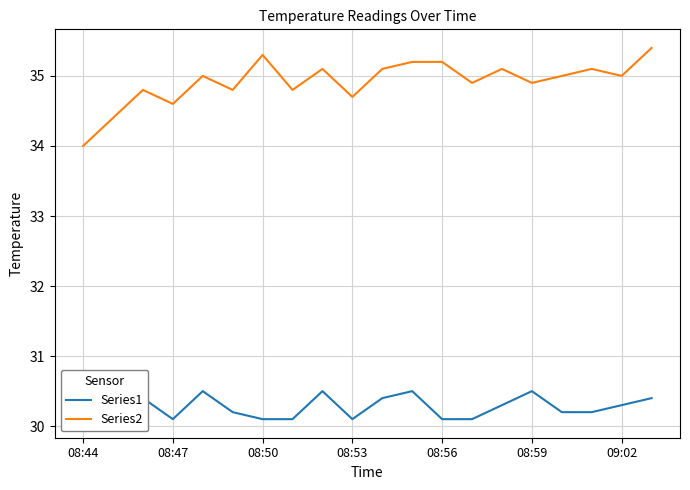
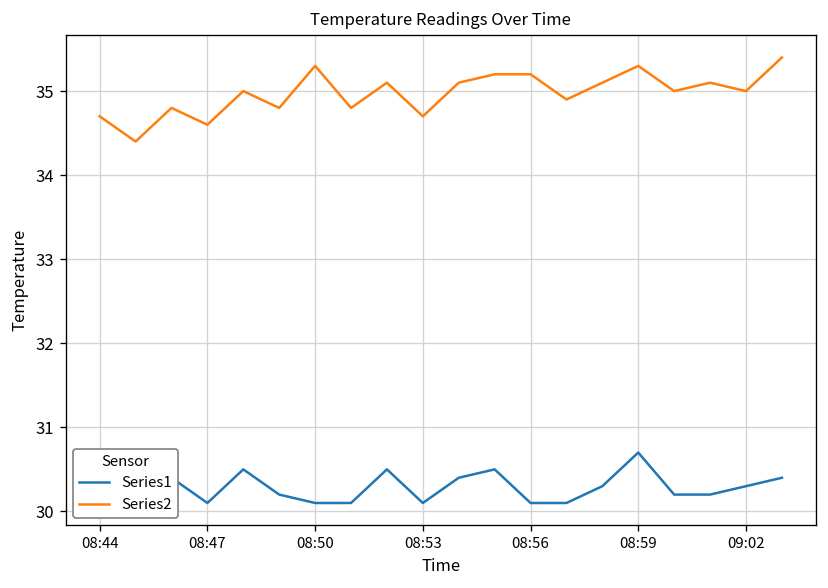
  {
    "Series1": {
      "08:47": 30.1,
      "08:50": 30.1,
      "08:53": 30.1,
      "08:56": 30.1,
-     "08:59": 30.5,
+     "08:59": 30.7,
      "09:02": 30.3
    },
    "Series2": {
-     "08:44": 34.0,
+     "08:44": 34.7,
      "08:47": 34.6,
      "08:50": 35.3,
      "08:53": 34.7,
      "08:56": 35.2,
-     "08:59": 34.9,
+     "08:59": 35.3,
      "09:02": 35.0
    }
  }
